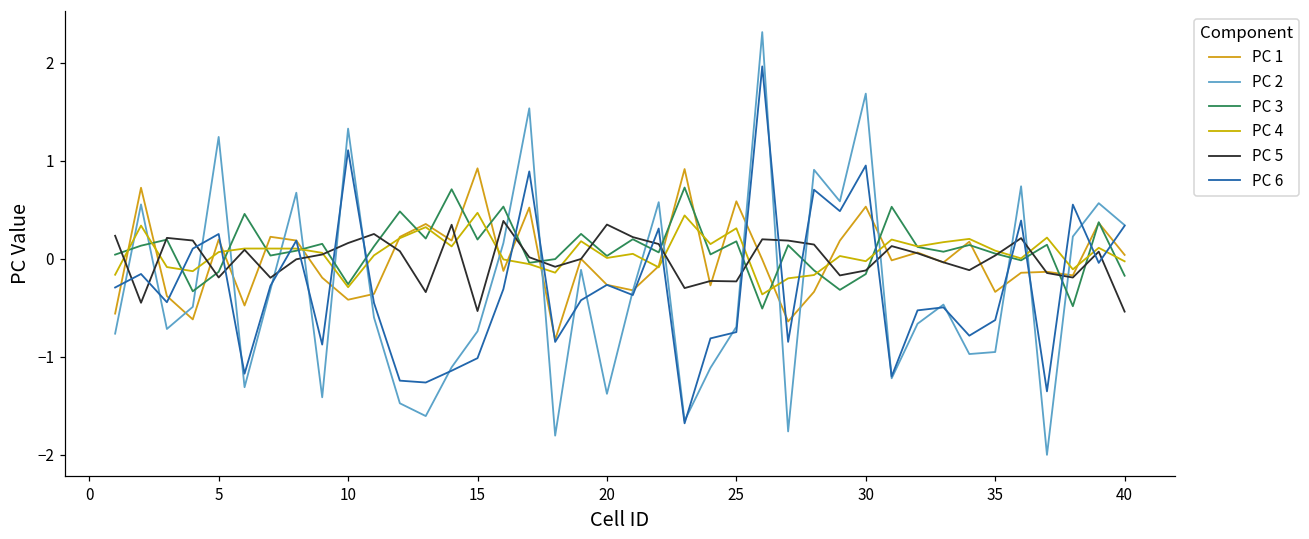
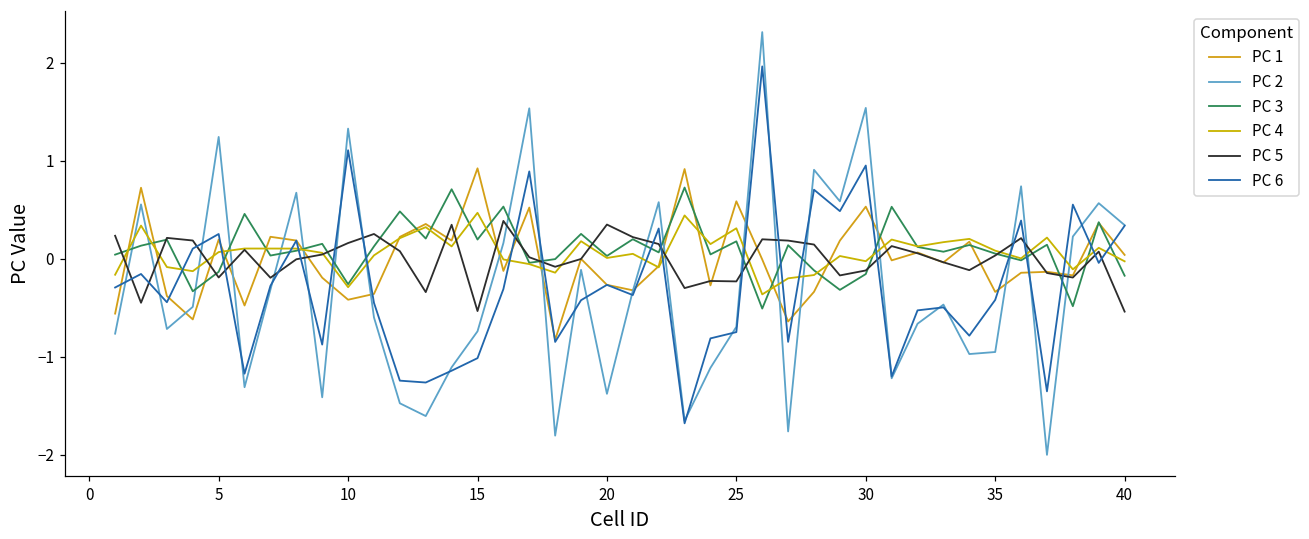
  {
    "PC 2": {
      "5": 1.2,
      "10": 1.3,
      "15": -0.7,
      "20": -1.4,
      "25": -0.7,
-     "30": 1.7,
+     "30": 1.5,
      "35": -1.0
    },
    "PC 3": {
      "5": -0.1,
      "10": -0.3,
      "15": 0.2,
      "25": 0.2,
      "30": -0.2,
      "40": -0.2
    },
    "PC 5": {
      "5": -0.2,
      "10": 0.2,
      "15": -0.5,
      "20": 0.3,
      "25": -0.2,
      "30": -0.1,
      "40": -0.5
    },
    "PC 6": {
      "5": 0.3,
      "10": 1.1,
      "15": -1.0,
      "25": -0.7,
      "30": 1.0,
-     "35": -0.6
+     "35": -0.4
    }
  }
